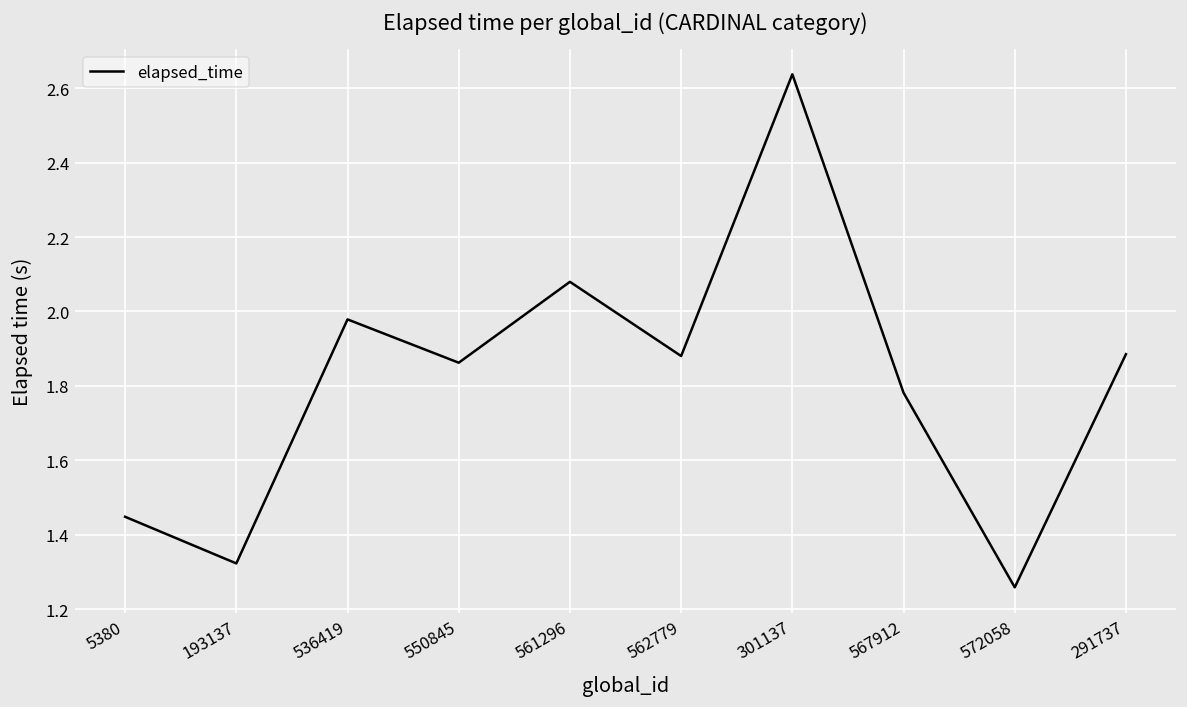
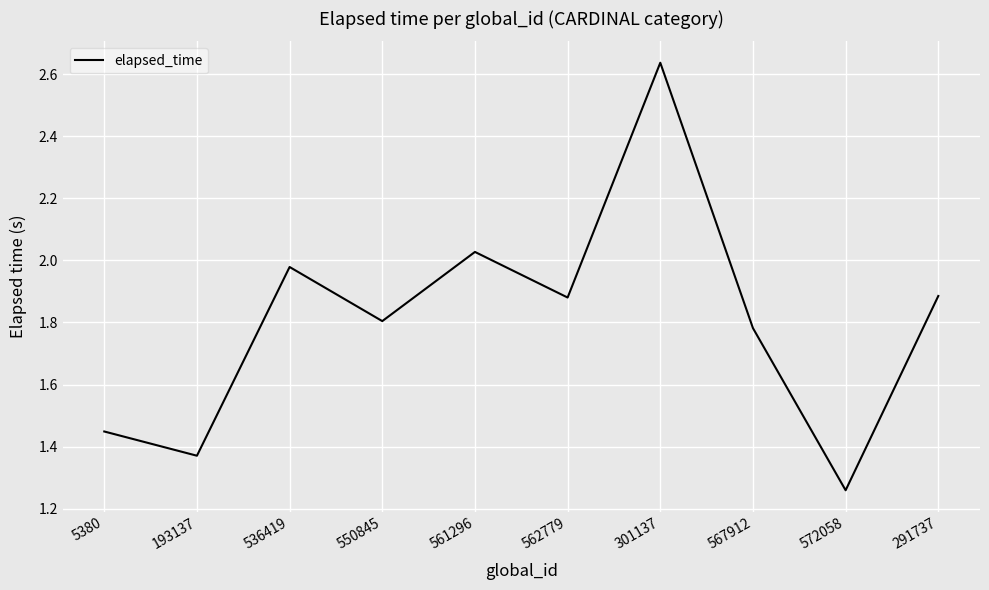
  {
    "5380": 1.45,
-   "193137": 1.32,
+   "193137": 1.37,
    "536419": 1.98,
-   "550845": 1.86,
-   "561296": 2.08,
+   "550845": 1.80,
+   "561296": 2.03,
    "562779": 1.88,
    "301137": 2.64,
    "567912": 1.78,
    "572058": 1.26,
    "291737": 1.89
  }
